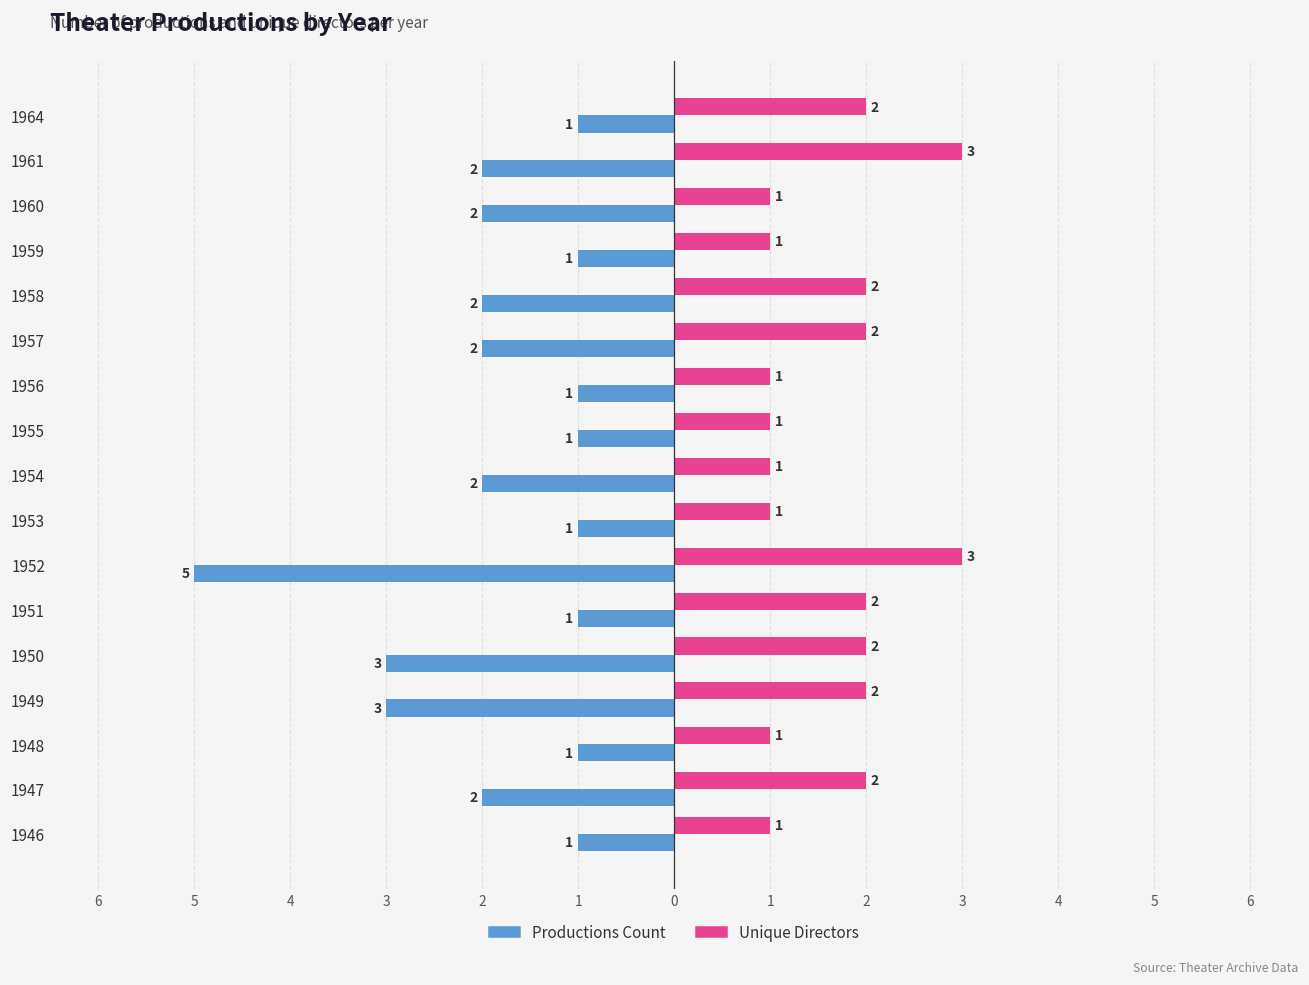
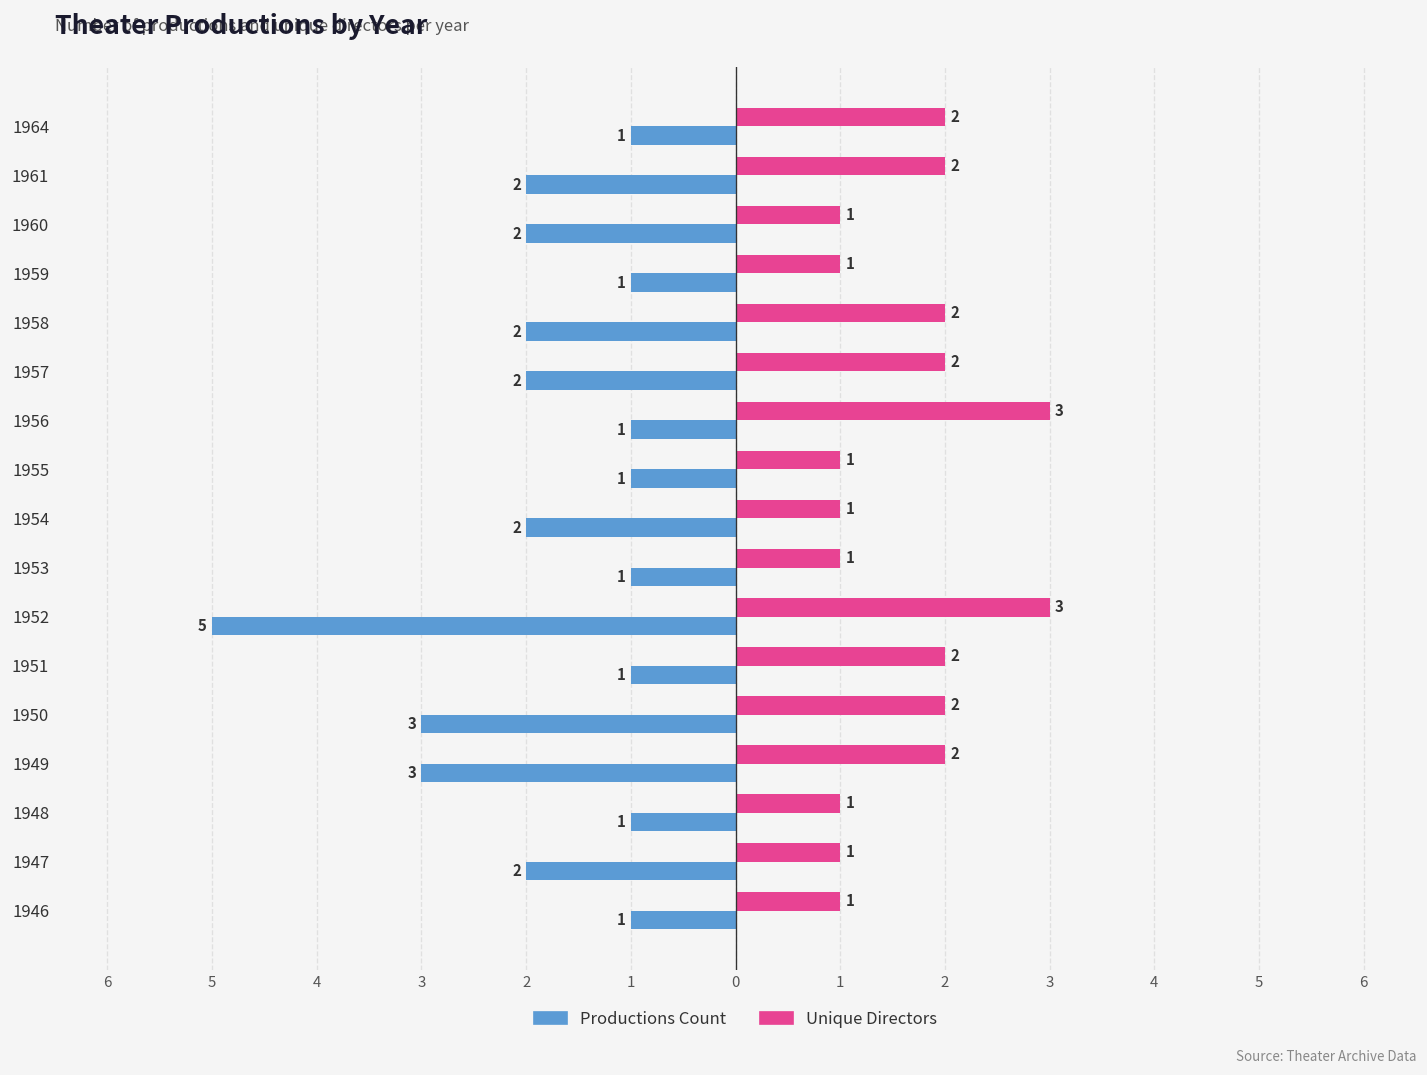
  {
    "Unique Directors": {
      "1964": 2,
-     "1961": 3,
+     "1961": 2,
      "1960": 1,
      "1959": 1,
      "1958": 2,
      "1957": 2,
-     "1956": 1,
+     "1956": 3,
      "1955": 1,
      "1954": 1,
      "1953": 1,
      "1952": 3,
      "1951": 2,
      "1950": 2,
      "1949": 2,
      "1948": 1,
-     "1947": 2,
+     "1947": 1,
      "1946": 1
    }
  }
